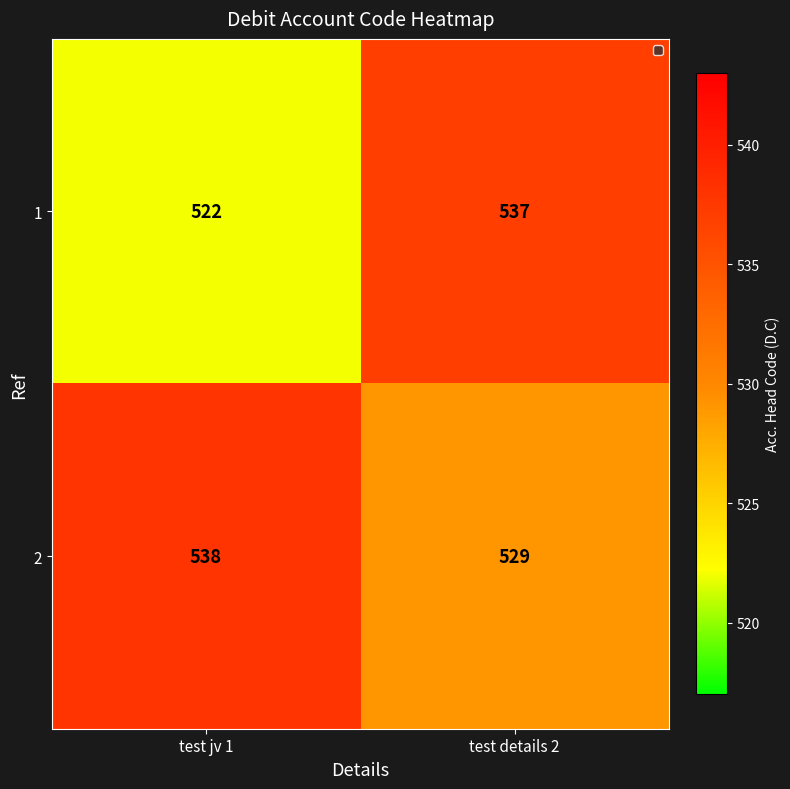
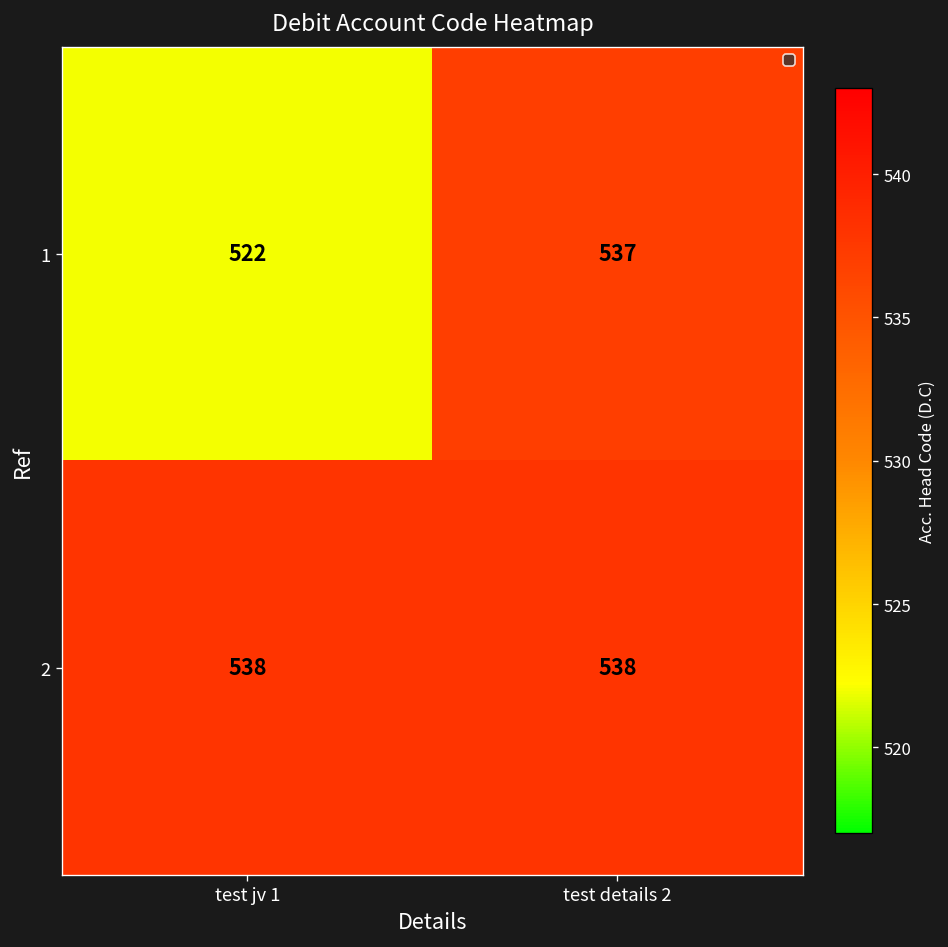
  {
    "1": {
      "test jv 1": 522,
      "test details 2": 537
    },
    "2": {
      "test jv 1": 538,
-     "test details 2": 529
+     "test details 2": 538
    }
  }
